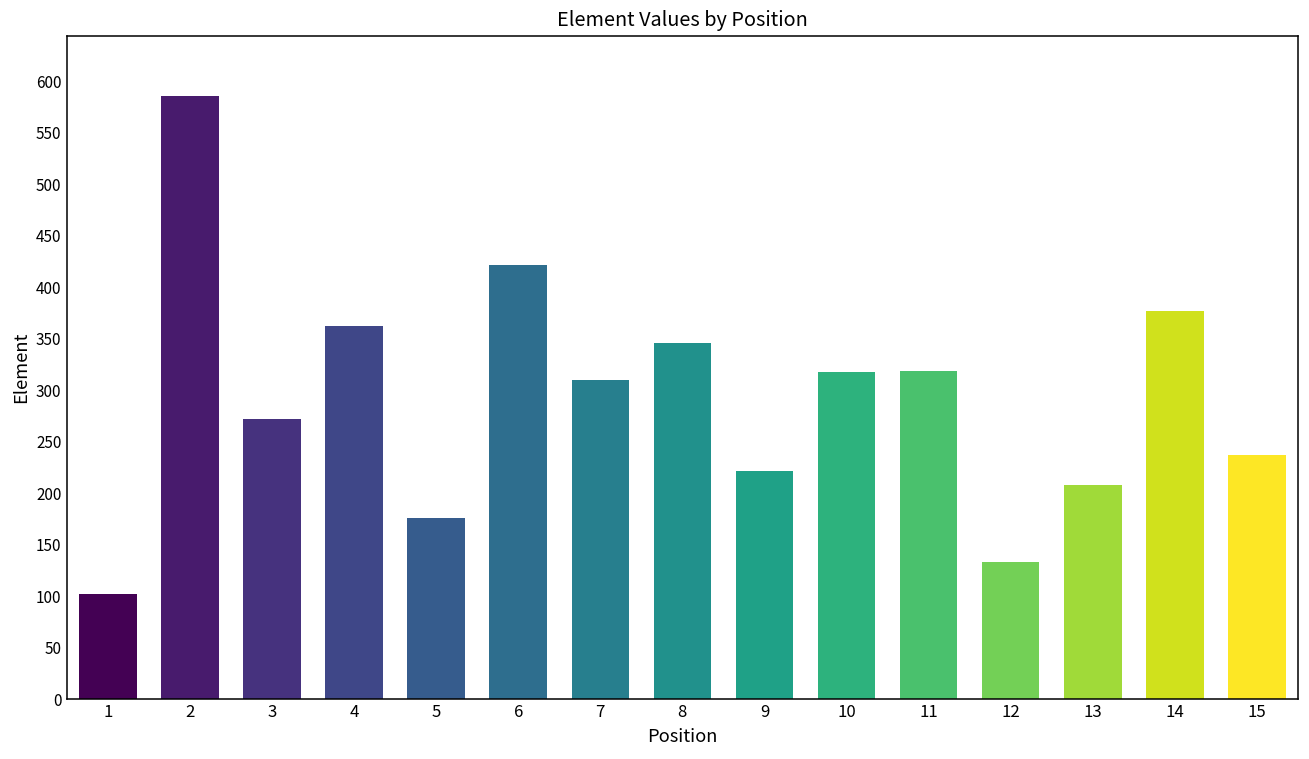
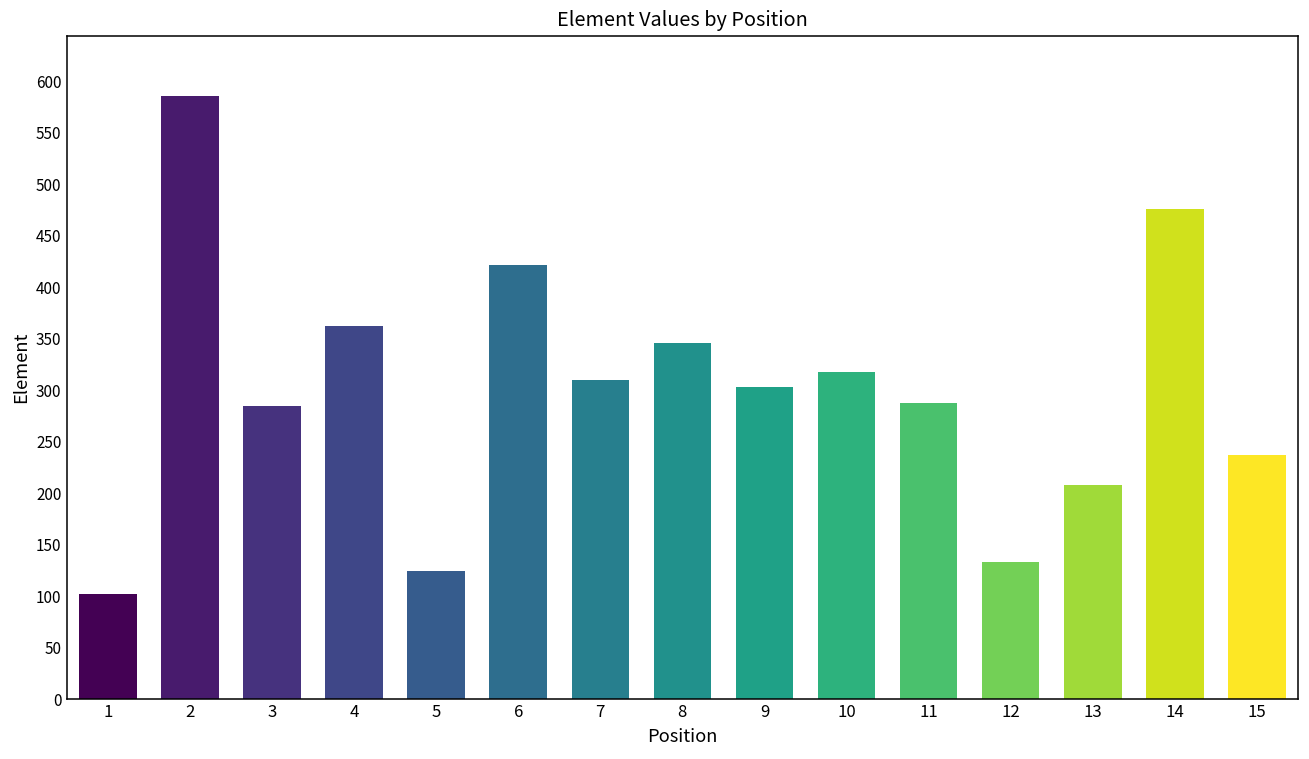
  {
    "1": 100,
    "2": 590,
-   "3": 270,
+   "3": 290,
    "4": 360,
-   "5": 180,
+   "5": 120,
    "6": 420,
    "7": 310,
    "8": 350,
-   "9": 220,
+   "9": 300,
    "10": 320,
-   "11": 320,
+   "11": 290,
    "12": 130,
    "13": 210,
-   "14": 380,
+   "14": 480,
    "15": 240
  }
